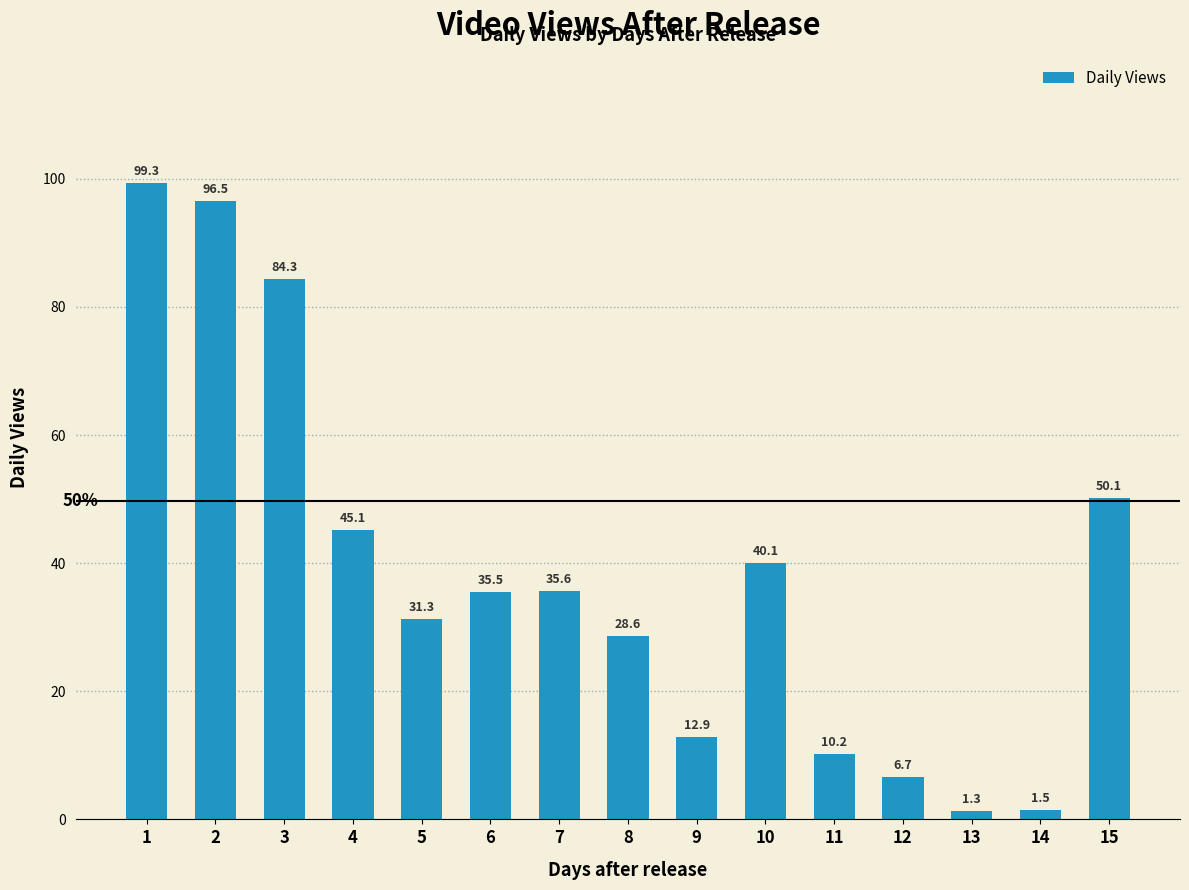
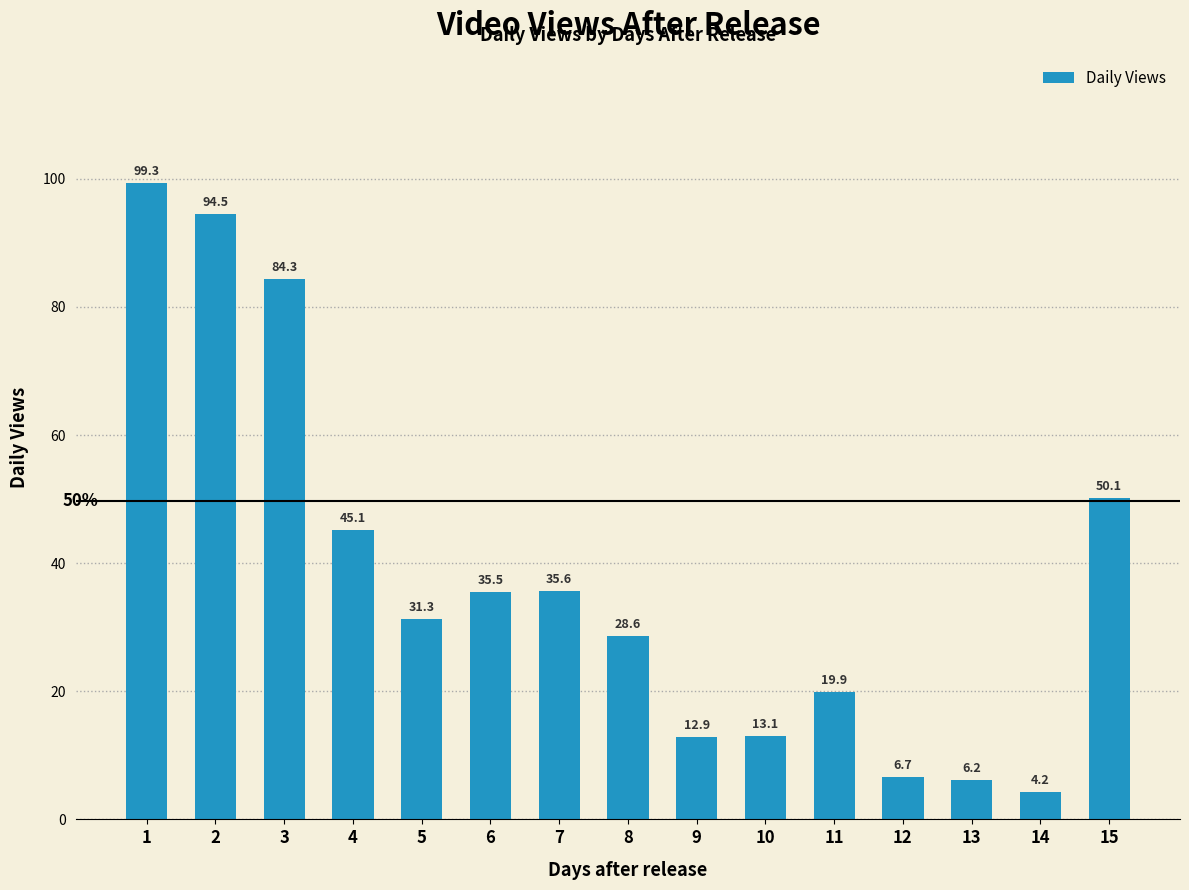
  {
    "1": 99.3,
-   "2": 96.5,
+   "2": 94.5,
    "3": 84.3,
    "4": 45.1,
    "5": 31.3,
    "6": 35.5,
    "7": 35.6,
    "8": 28.6,
    "9": 12.9,
-   "10": 40.1,
-   "11": 10.2,
+   "10": 13.1,
+   "11": 19.9,
    "12": 6.7,
-   "13": 1.3,
-   "14": 1.5,
+   "13": 6.2,
+   "14": 4.2,
    "15": 50.1
  }
